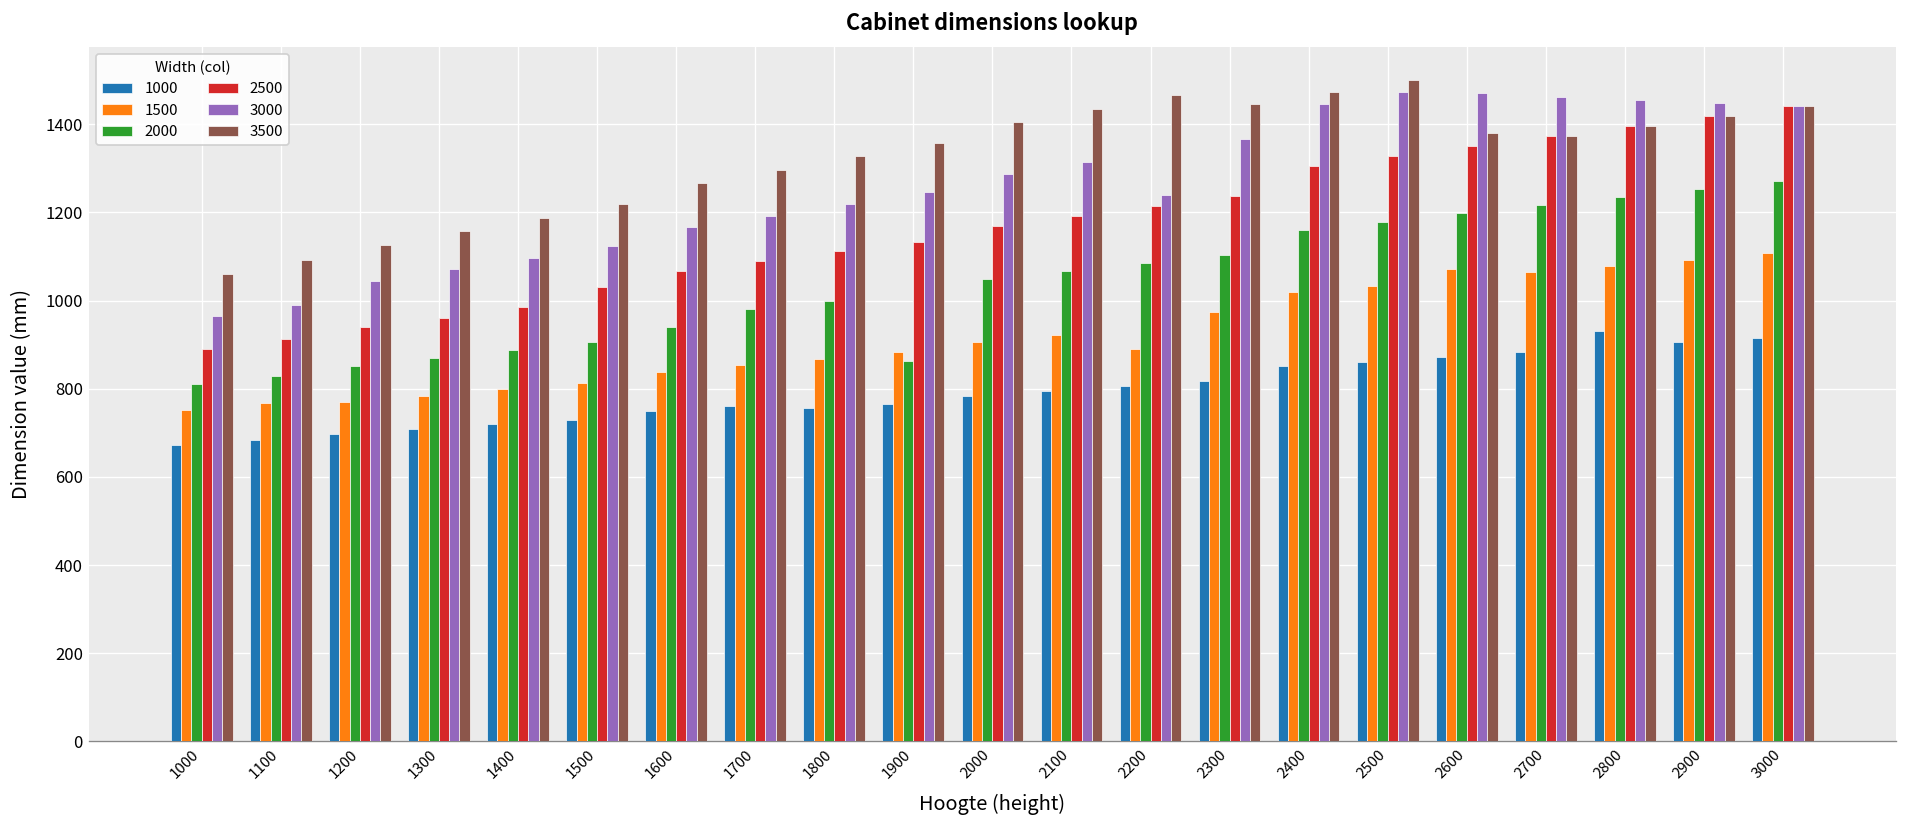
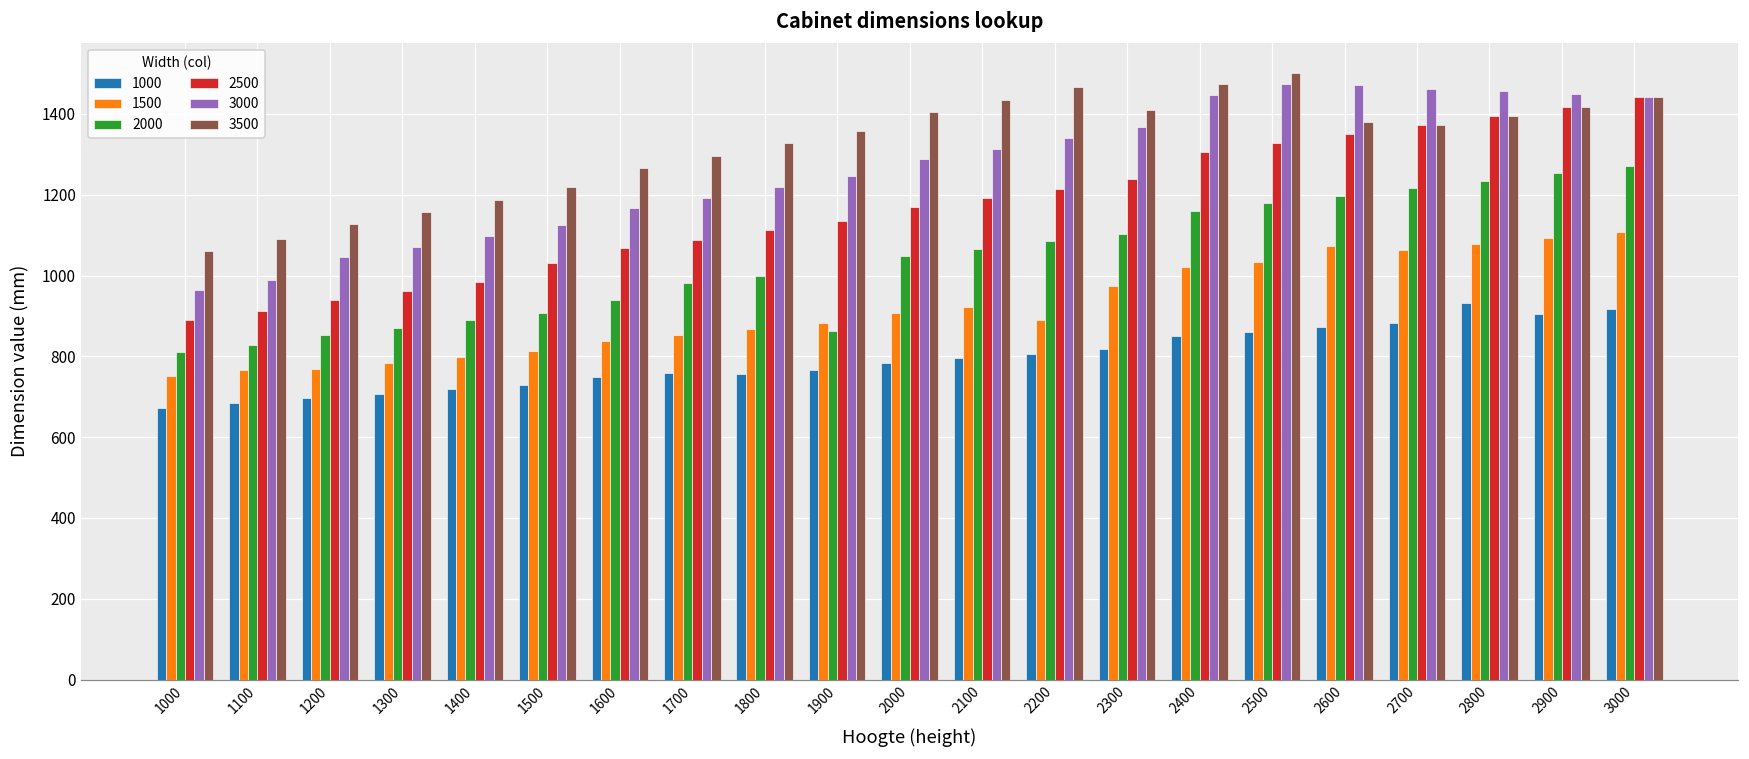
  {
    "1000": {
      "1000": 670,
      "1100": 680,
      "1200": 700,
      "1300": 710,
      "1400": 720,
      "1500": 730,
      "1600": 750,
      "1700": 760,
      "1800": 760,
      "1900": 770,
      "2000": 780,
      "2100": 800,
      "2200": 810,
      "2300": 820,
      "2400": 850,
      "2500": 860,
      "2600": 870,
      "2700": 880,
      "2800": 930,
      "2900": 910,
      "3000": 920
    },
    "1500": {
      "1000": 750,
      "1100": 770,
      "1200": 770,
      "1300": 780,
      "1400": 800,
      "1500": 810,
      "1600": 840,
      "1700": 850,
      "1800": 870,
      "1900": 880,
      "2000": 910,
      "2100": 920,
      "2200": 890,
      "2300": 970,
      "2400": 1020,
      "2500": 1030,
      "2600": 1070,
      "2700": 1060,
      "2800": 1080,
      "2900": 1090,
      "3000": 1110
    },
    "2000": {
      "1000": 810,
      "1100": 830,
      "1200": 850,
      "1300": 870,
      "1400": 890,
      "1500": 910,
      "1600": 940,
      "1700": 980,
      "1800": 1000,
      "1900": 860,
      "2000": 1050,
      "2100": 1070,
      "2200": 1090,
      "2300": 1100,
      "2400": 1160,
      "2500": 1180,
      "2600": 1200,
      "2700": 1220,
      "2800": 1240,
      "2900": 1250,
      "3000": 1270
    },
    "2500": {
      "1000": 890,
      "1100": 910,
      "1200": 940,
      "1300": 960,
      "1400": 990,
      "1500": 1030,
      "1600": 1070,
      "1700": 1090,
      "1800": 1110,
      "1900": 1130,
      "2000": 1170,
      "2100": 1190,
      "2200": 1220,
      "2300": 1240,
      "2400": 1310,
      "2500": 1330,
      "2600": 1350,
      "2700": 1370,
      "2800": 1400,
      "2900": 1420,
      "3000": 1440
    },
    "3000": {
      "1000": 960,
      "1100": 990,
      "1200": 1050,
      "1300": 1070,
      "1400": 1100,
      "1500": 1120,
      "1600": 1170,
      "1700": 1190,
      "1800": 1220,
      "1900": 1250,
      "2000": 1290,
      "2100": 1310,
-     "2200": 1240,
+     "2200": 1340,
      "2300": 1370,
      "2400": 1450,
      "2500": 1470,
      "2600": 1470,
      "2700": 1460,
      "2800": 1460,
      "2900": 1450,
      "3000": 1440
    },
    "3500": {
      "1000": 1060,
      "1100": 1090,
      "1200": 1130,
      "1300": 1160,
      "1400": 1190,
      "1500": 1220,
      "1600": 1270,
      "1700": 1300,
      "1800": 1330,
      "1900": 1360,
      "2000": 1410,
      "2100": 1440,
      "2200": 1470,
-     "2300": 1450,
+     "2300": 1410,
      "2400": 1470,
      "2500": 1500,
      "2600": 1380,
      "2700": 1370,
      "2800": 1400,
      "2900": 1420,
      "3000": 1440
    }
  }
